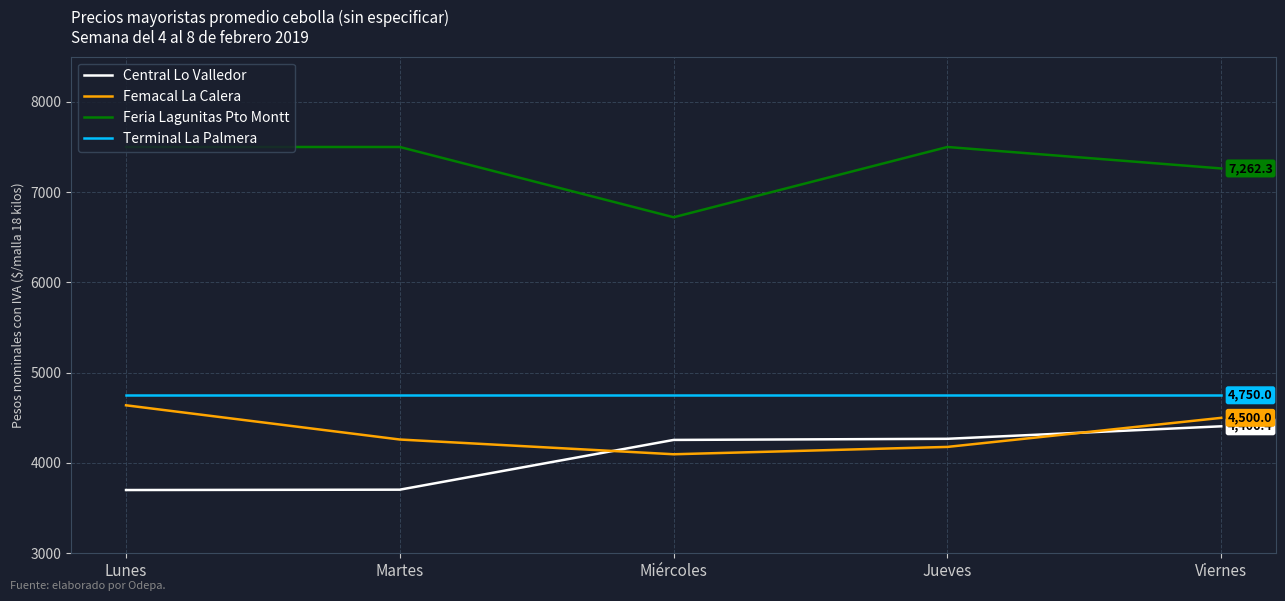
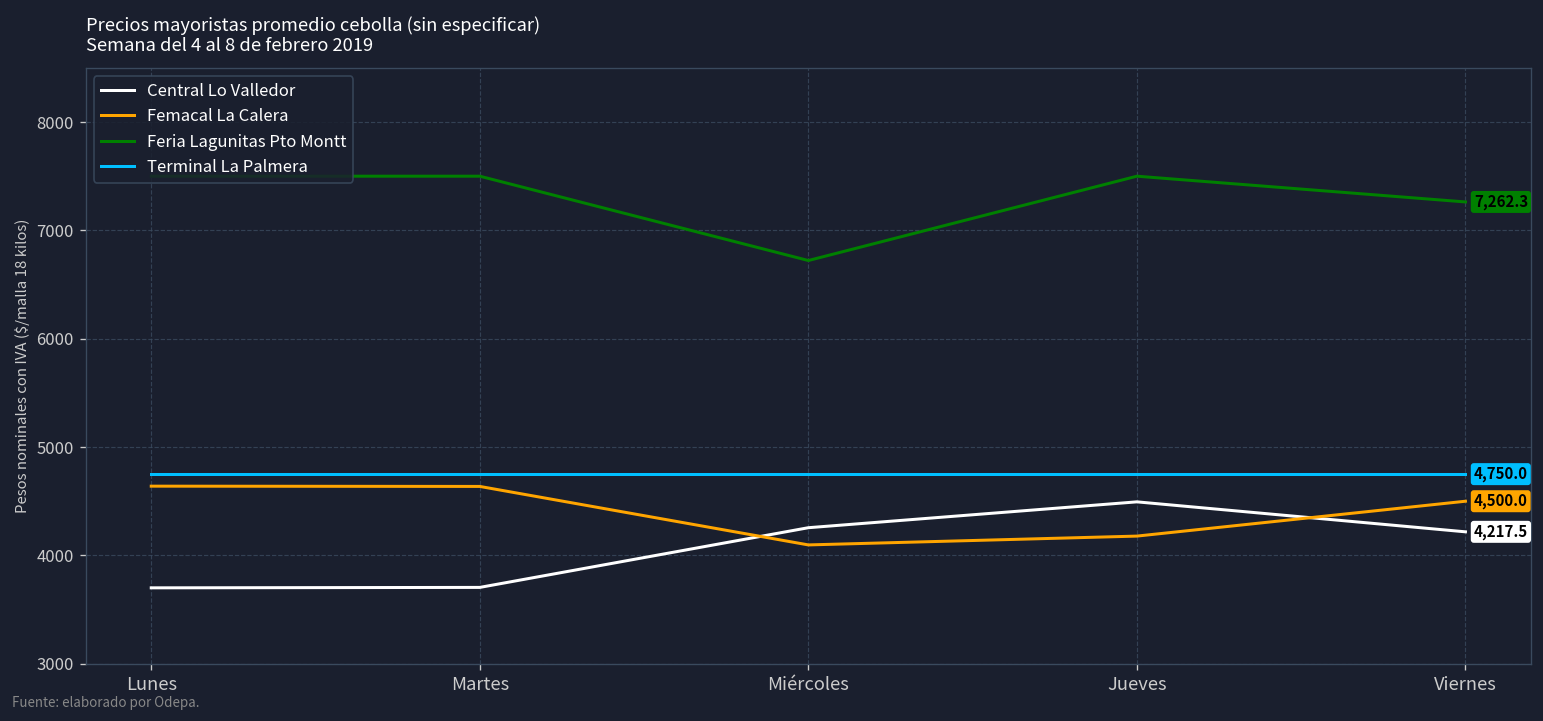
  {
    "Central Lo Valledor": {
-     "Jueves": "4300",
-     "Viernes": "4,406.4"
+     "Jueves": "4500",
+     "Viernes": "4,217.5"
    },
    "Femacal La Calera": {
      "Lunes": "4600",
-     "Martes": "4300",
+     "Martes": "4600",
      "Miércoles": "4100",
      "Jueves": "4200"
    },
    "Feria Lagunitas Pto Montt": {
      "Martes": "7500",
      "Miércoles": "6700",
      "Jueves": "7500"
    },
    "Terminal La Palmera": {
      "Lunes": "4800",
      "Martes": "4800",
      "Miércoles": "4800",
      "Jueves": "4800"
    }
  }
